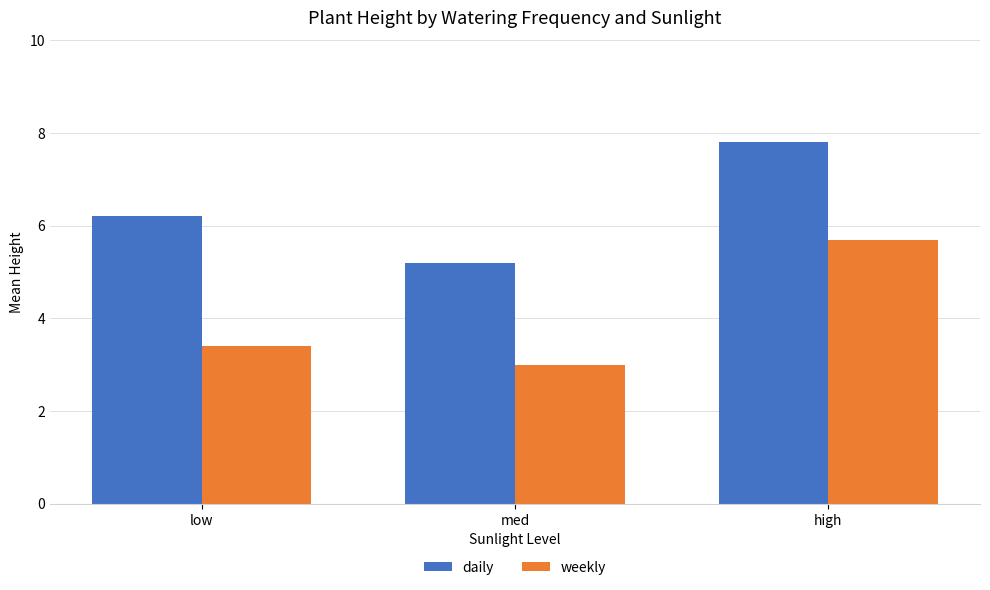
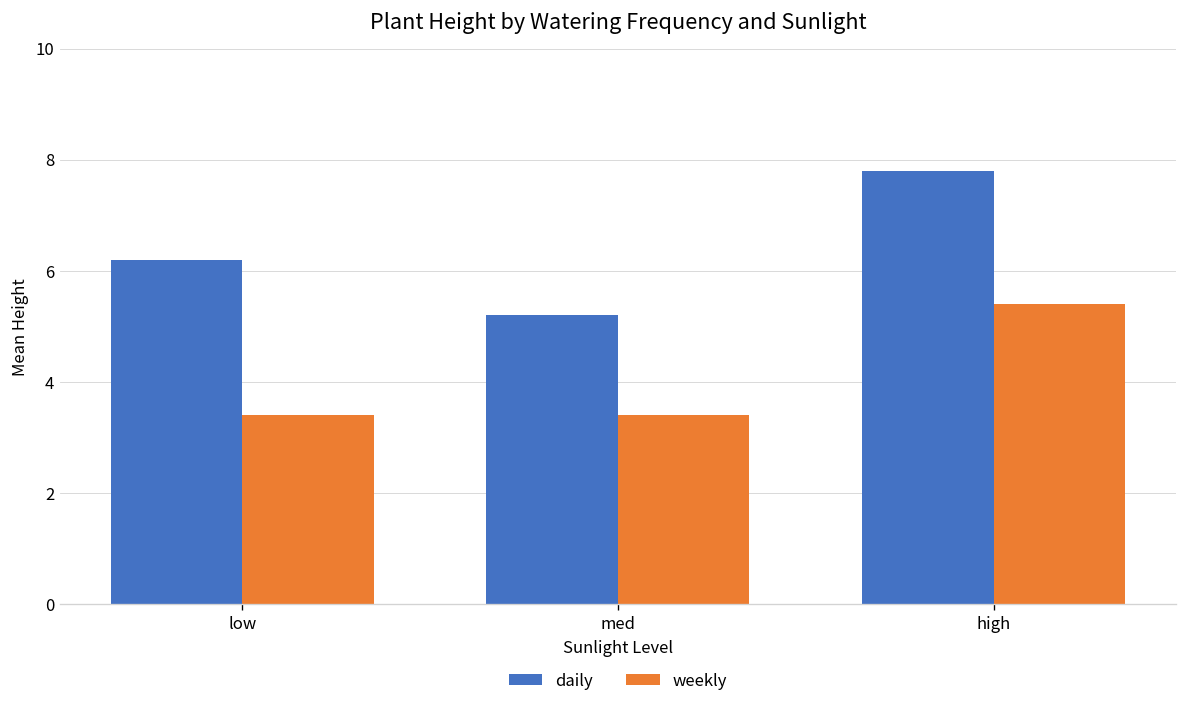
  {
    "daily": {
      "low": 6.2,
      "med": 5.2,
      "high": 7.8
    },
    "weekly": {
      "low": 3.4,
-     "med": 3.0,
-     "high": 5.7
+     "med": 3.4,
+     "high": 5.4
    }
  }
